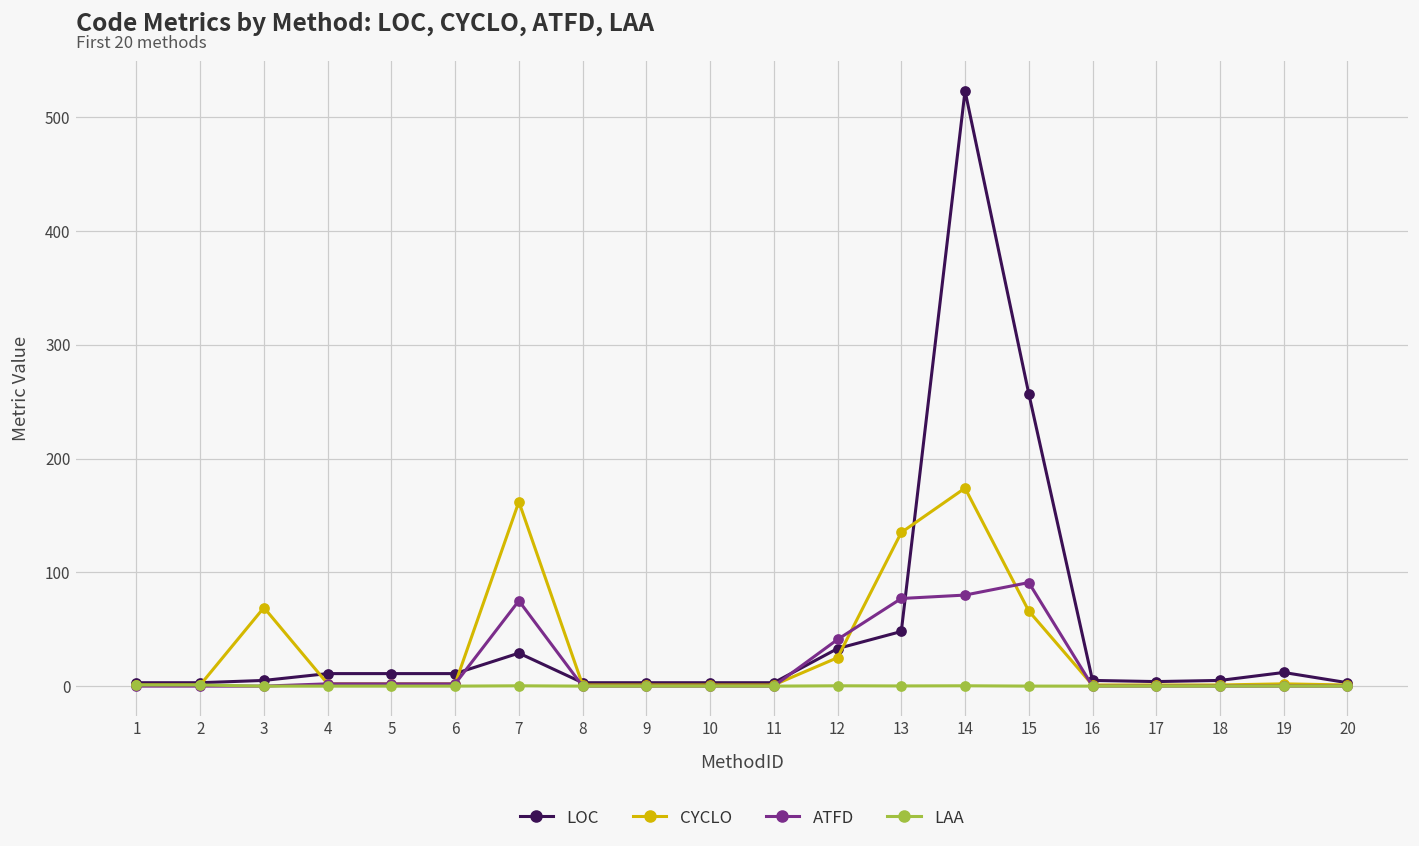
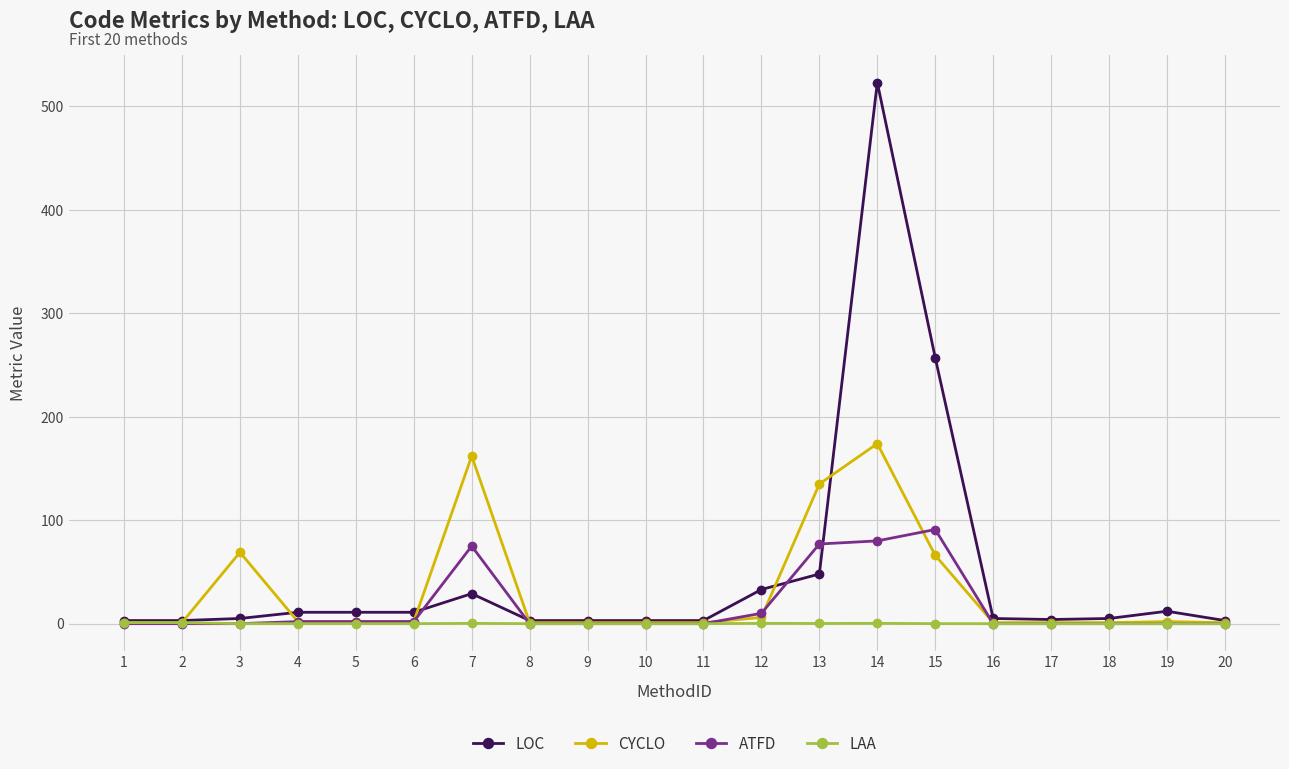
  {
    "LOC": {
      "3": 5,
      "4": 11,
      "5": 11,
      "6": 11,
      "7": 29,
      "12": 33,
      "13": 48,
      "14": 523,
      "15": 257,
      "16": 5,
      "17": 4,
      "18": 5,
      "19": 12
    },
    "CYCLO": {
      "3": 69,
      "7": 162,
-     "12": 25,
+     "12": 6,
      "13": 135,
      "14": 174,
      "15": 66
    },
    "ATFD": {
      "7": 75,
-     "12": 41,
+     "12": 10,
      "13": 77,
      "14": 80,
      "15": 91
    },
    "LAA": {
      "7": 0,
      "12": 0,
      "13": 0,
      "14": 0,
      "15": 0
    }
  }
